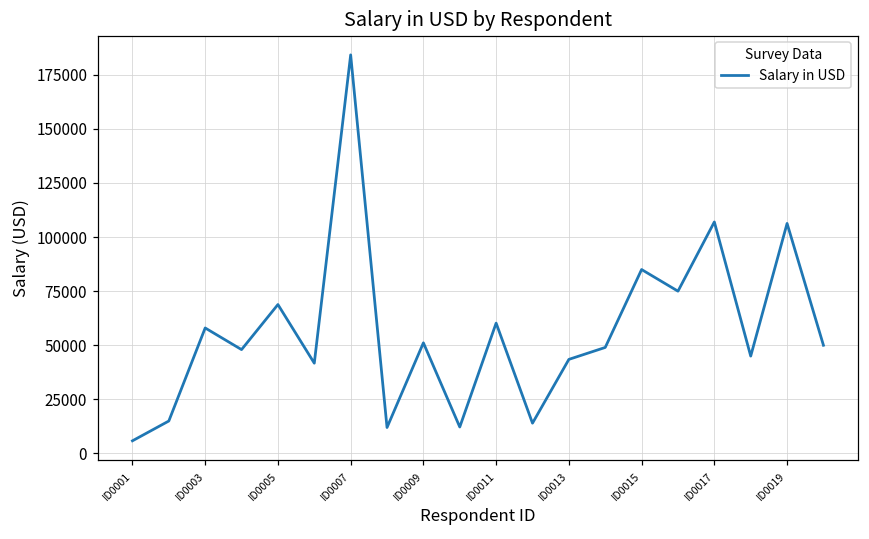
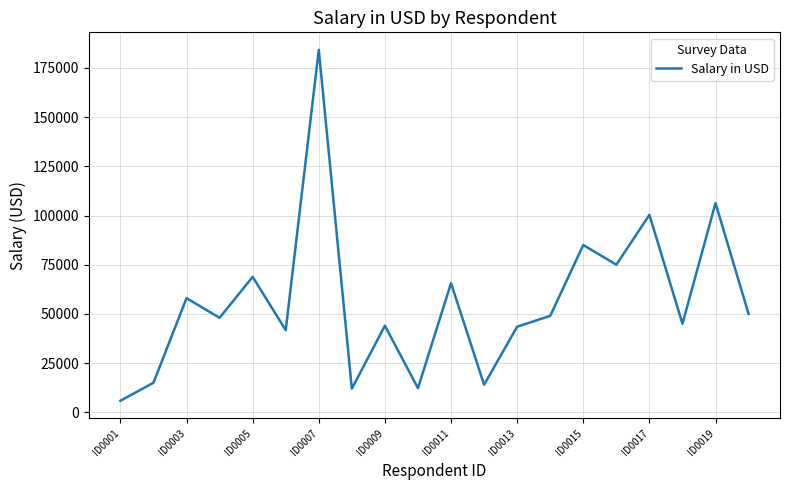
  {
    "ID0001": 6000,
    "ID0003": 58000,
    "ID0005": 69000,
    "ID0007": 184000,
-   "ID0009": 51000,
-   "ID0011": 60000,
+   "ID0009": 44000,
+   "ID0011": 66000,
    "ID0013": 43000,
    "ID0015": 85000,
-   "ID0017": 107000,
+   "ID0017": 100000,
    "ID0019": 106000
  }
